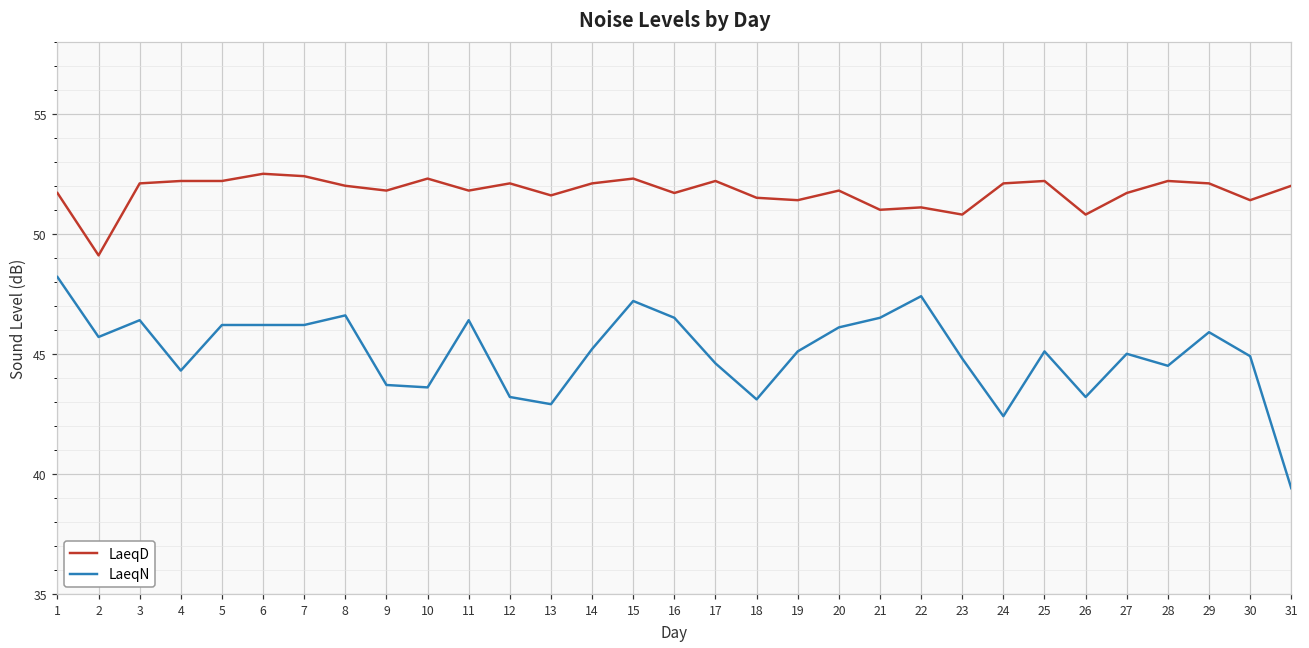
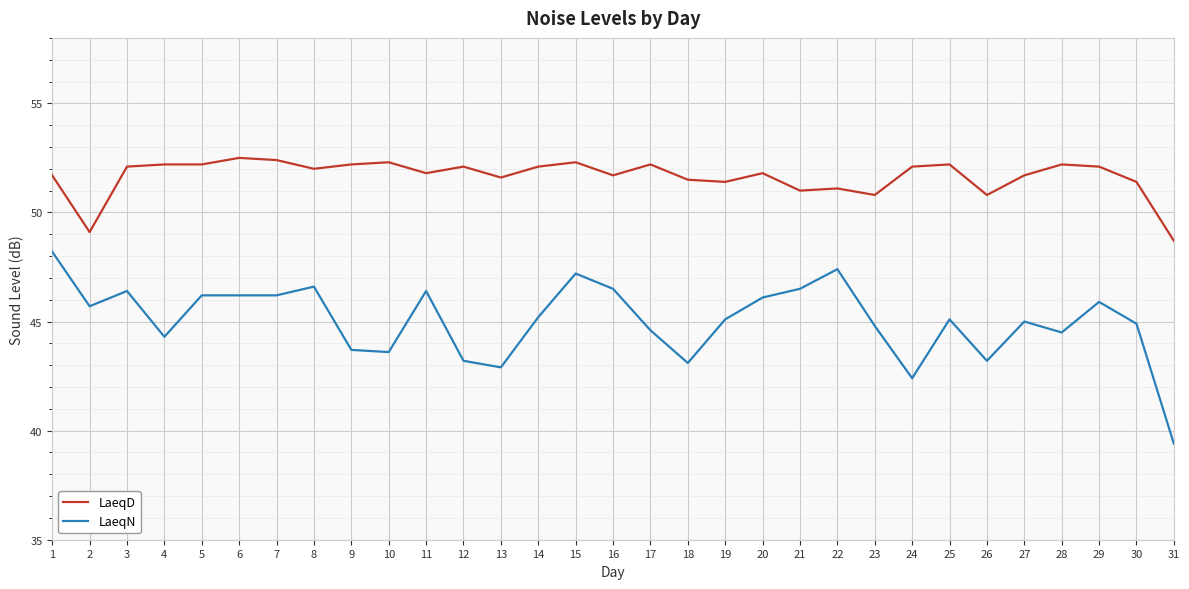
  {
    "LaeqD": {
      "1": 51.7,
      "2": 49.1,
      "3": 52.1,
      "4": 52.2,
      "5": 52.2,
      "6": 52.5,
      "7": 52.4,
      "8": 52.0,
-     "9": 51.8,
+     "9": 52.2,
      "10": 52.3,
      "11": 51.8,
      "12": 52.1,
      "13": 51.6,
      "14": 52.1,
      "15": 52.3,
      "16": 51.7,
      "17": 52.2,
      "18": 51.5,
      "19": 51.4,
      "20": 51.8,
      "21": 51.0,
      "22": 51.1,
      "23": 50.8,
      "24": 52.1,
      "25": 52.2,
      "26": 50.8,
      "27": 51.7,
      "28": 52.2,
      "29": 52.1,
      "30": 51.4,
-     "31": 52.0
+     "31": 48.7
    },
    "LaeqN": {
      "1": 48.2,
      "2": 45.7,
      "3": 46.4,
      "4": 44.3,
      "5": 46.2,
      "6": 46.2,
      "7": 46.2,
      "8": 46.6,
      "9": 43.7,
      "10": 43.6,
      "11": 46.4,
      "12": 43.2,
      "13": 42.9,
      "14": 45.2,
      "15": 47.2,
      "16": 46.5,
      "17": 44.6,
      "18": 43.1,
      "19": 45.1,
      "20": 46.1,
      "21": 46.5,
      "22": 47.4,
      "23": 44.8,
      "24": 42.4,
      "25": 45.1,
      "26": 43.2,
      "27": 45.0,
      "28": 44.5,
      "29": 45.9,
      "30": 44.9,
      "31": 39.4
    }
  }
